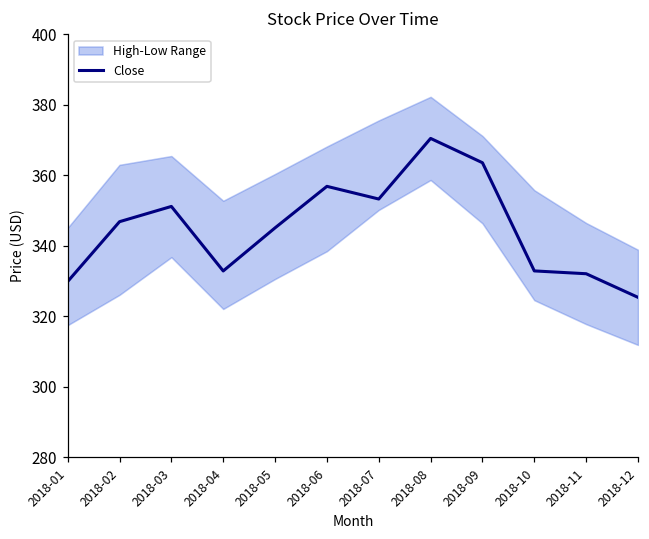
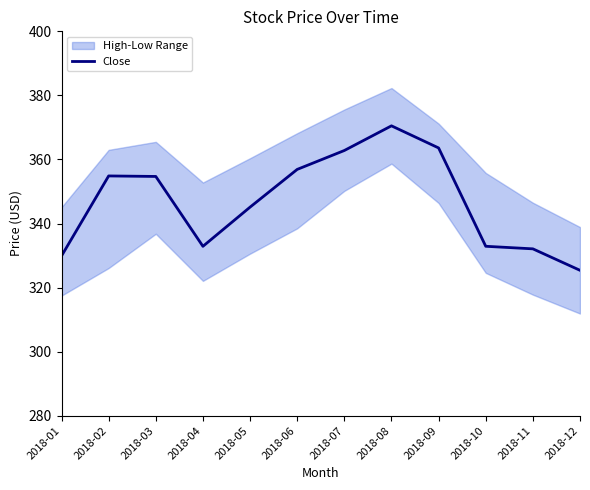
  {
    "Close": {
      "2018-01": 330,
-     "2018-02": 347,
-     "2018-03": 351,
+     "2018-02": 355,
+     "2018-03": 355,
      "2018-04": 333,
      "2018-05": 345,
      "2018-06": 357,
-     "2018-07": 353,
+     "2018-07": 363,
      "2018-08": 371,
      "2018-09": 364,
      "2018-10": 333,
      "2018-11": 332,
      "2018-12": 325
    }
  }
